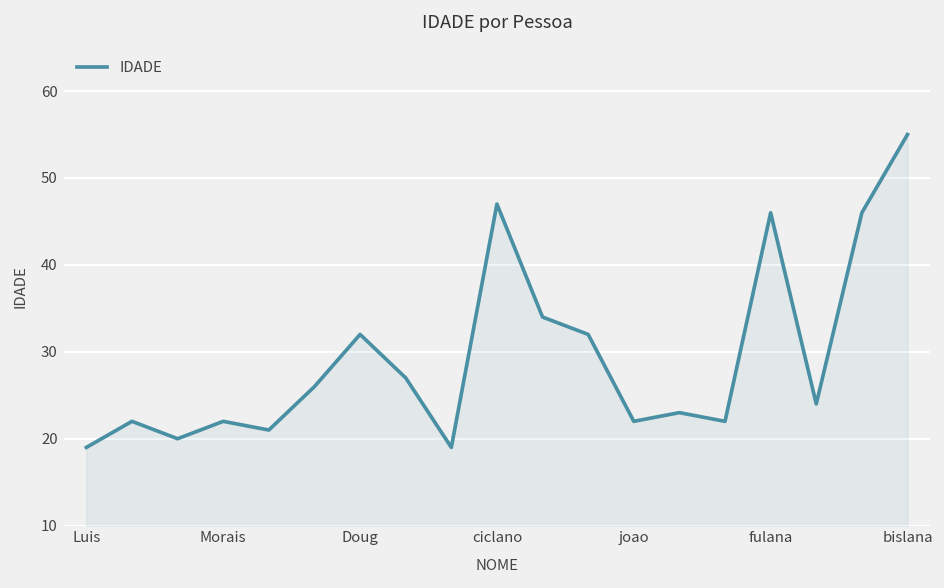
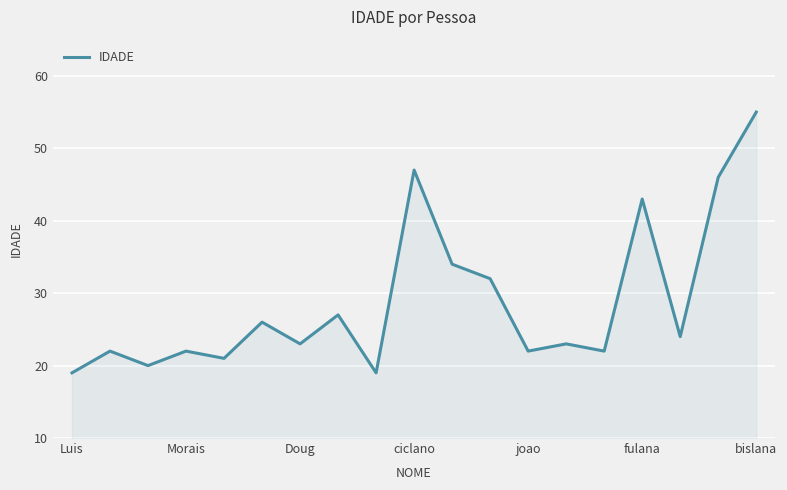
  {
    "Luis": 19,
    "Morais": 22,
-   "Doug": 32,
+   "Doug": 23,
    "ciclano": 47,
    "joao": 22,
-   "fulana": 46,
+   "fulana": 43,
    "bislana": 55
  }
